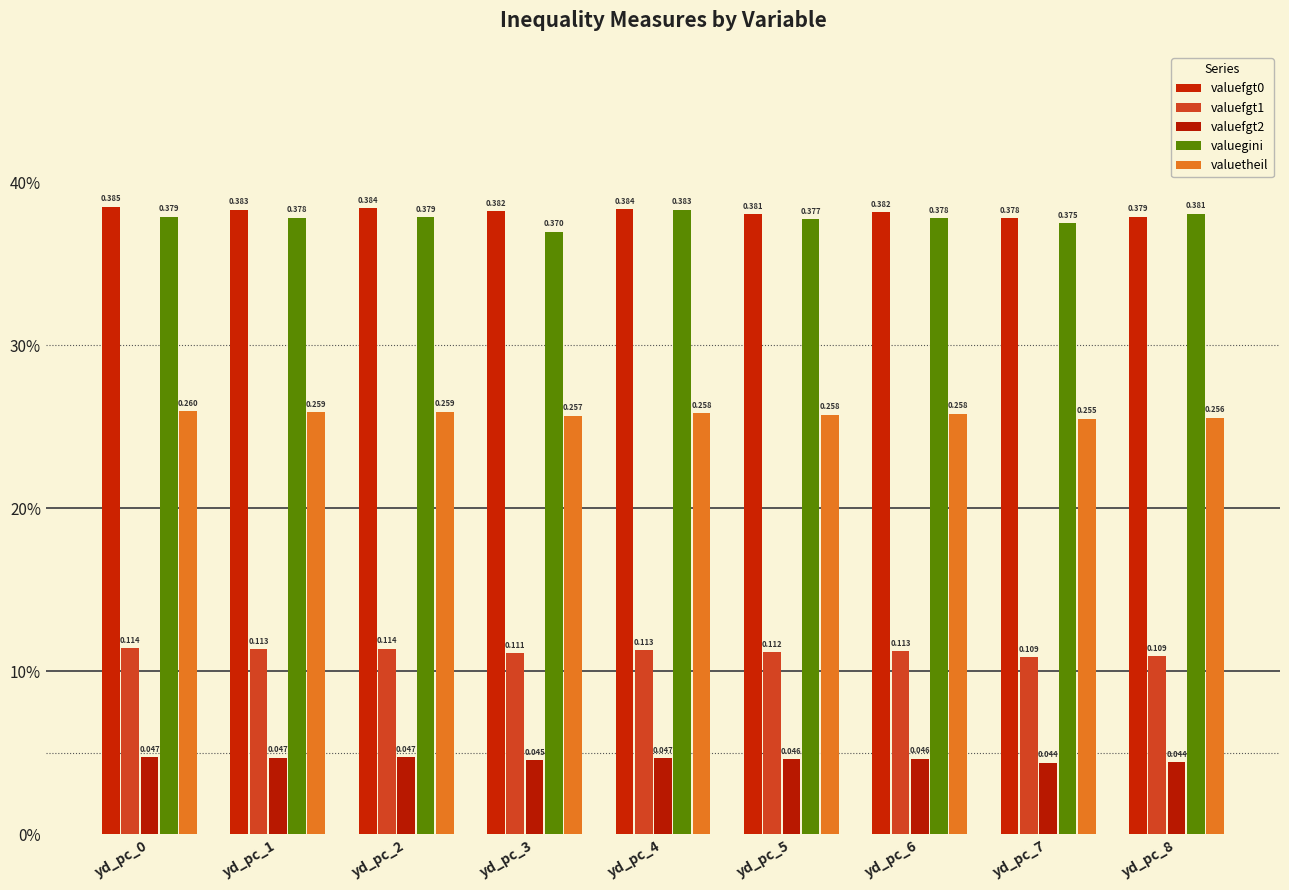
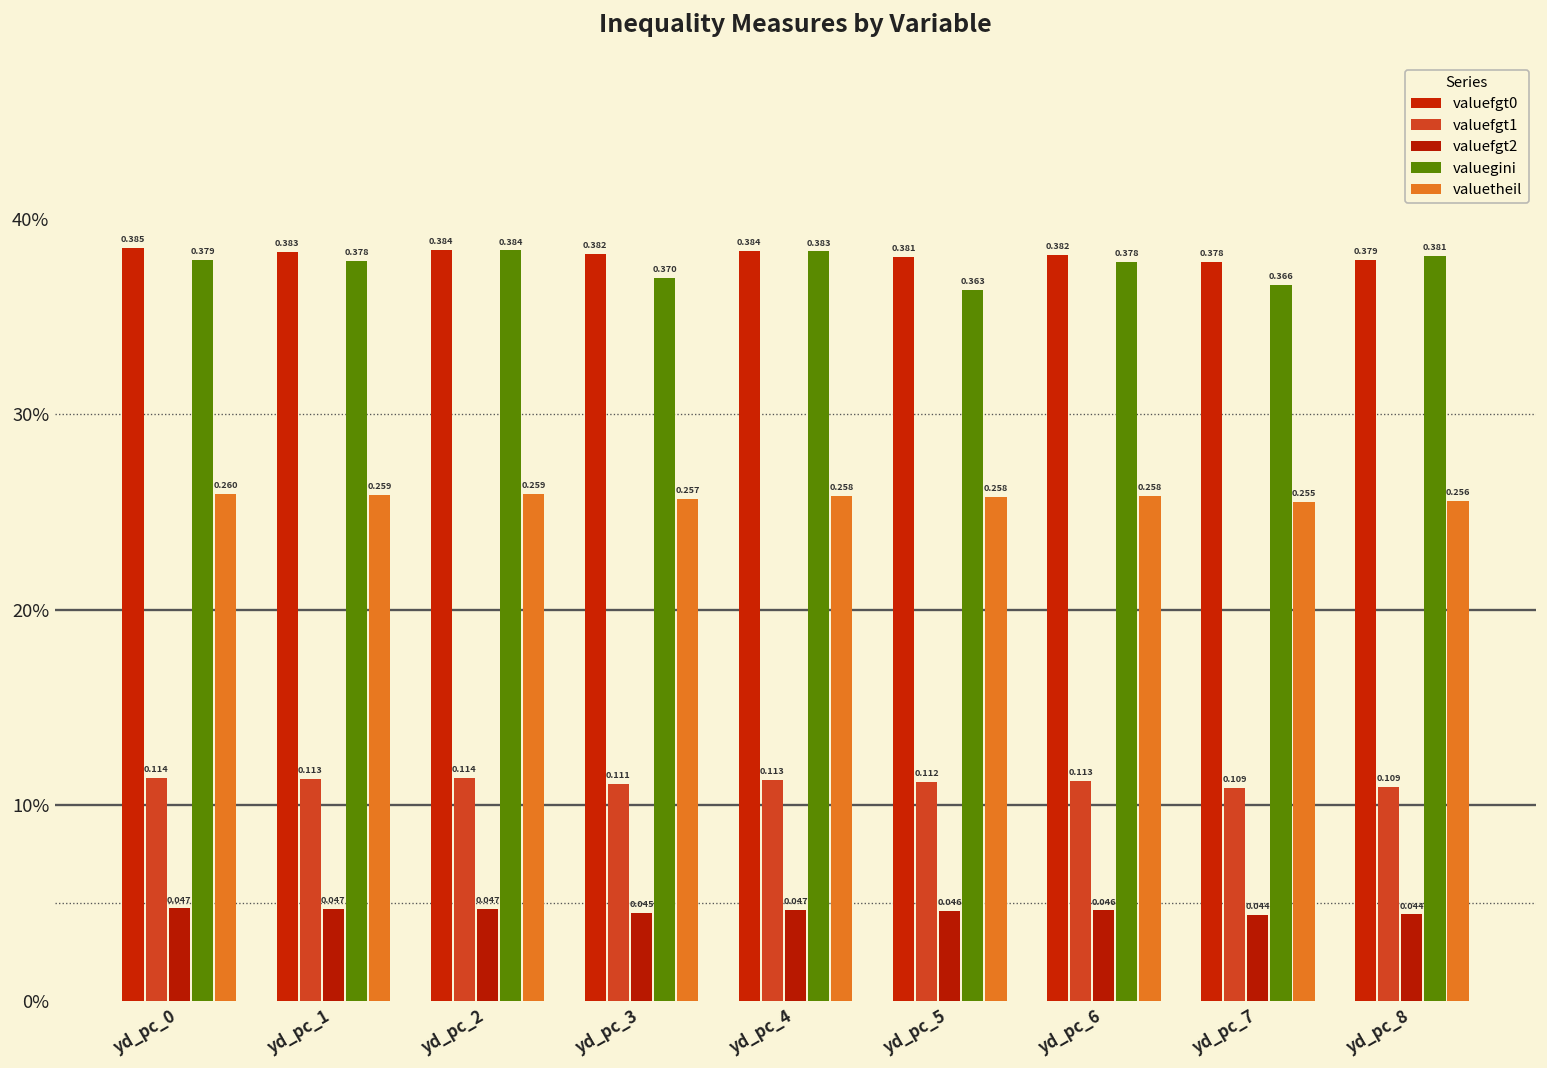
  {
    "valuegini": {
      "yd_pc_0": 0.379,
      "yd_pc_1": 0.378,
-     "yd_pc_2": 0.379,
+     "yd_pc_2": 0.384,
      "yd_pc_3": 0.370,
      "yd_pc_4": 0.383,
-     "yd_pc_5": 0.377,
+     "yd_pc_5": 0.363,
      "yd_pc_6": 0.378,
-     "yd_pc_7": 0.375,
+     "yd_pc_7": 0.366,
      "yd_pc_8": 0.381
    }
  }
